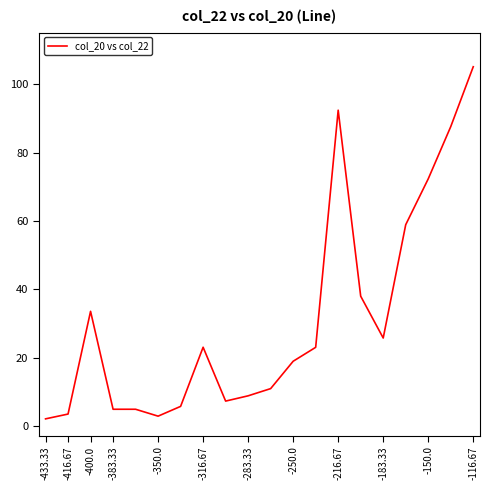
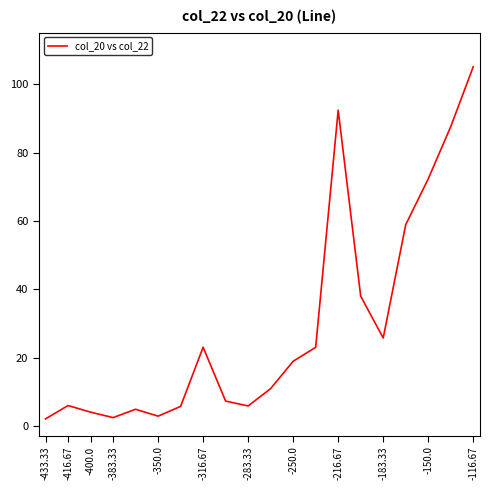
  {
    "-433.33": 2,
-   "-416.67": 4,
-   "-400.0": 34,
-   "-383.33": 5,
+   "-416.67": 6,
+   "-400.0": 4,
+   "-383.33": 3,
    "-350.0": 3,
    "-316.67": 23,
-   "-283.33": 9,
+   "-283.33": 6,
    "-250.0": 19,
    "-216.67": 92,
    "-183.33": 26,
    "-150.0": 72,
    "-116.67": 105
  }
